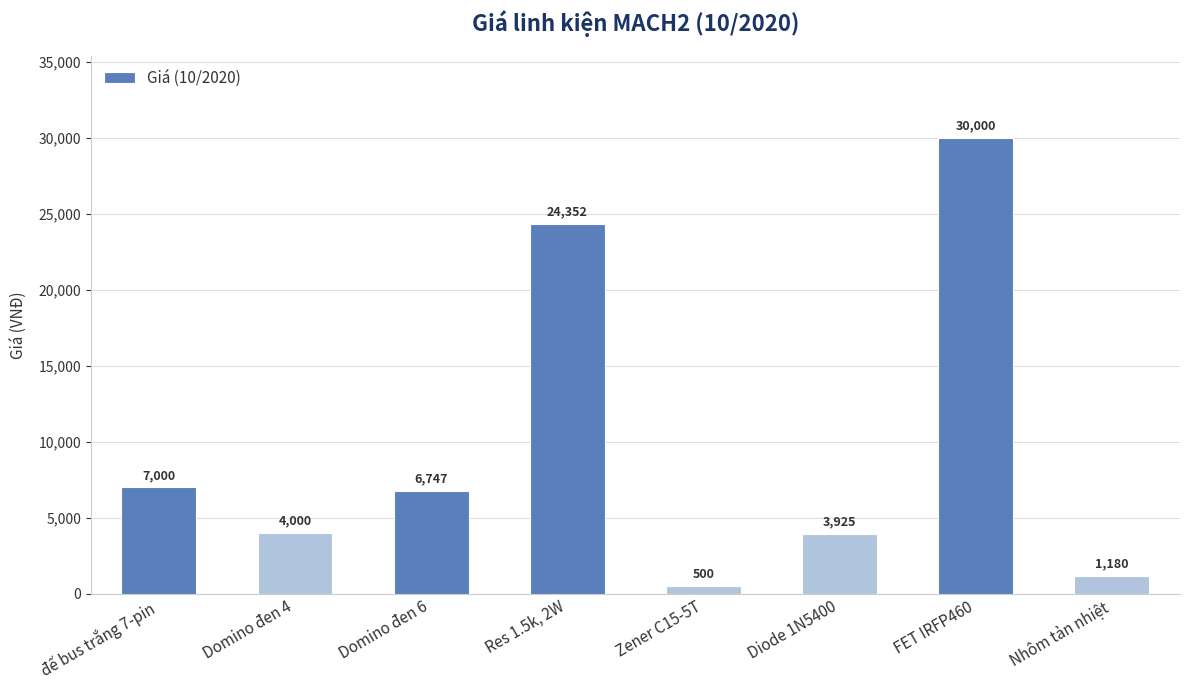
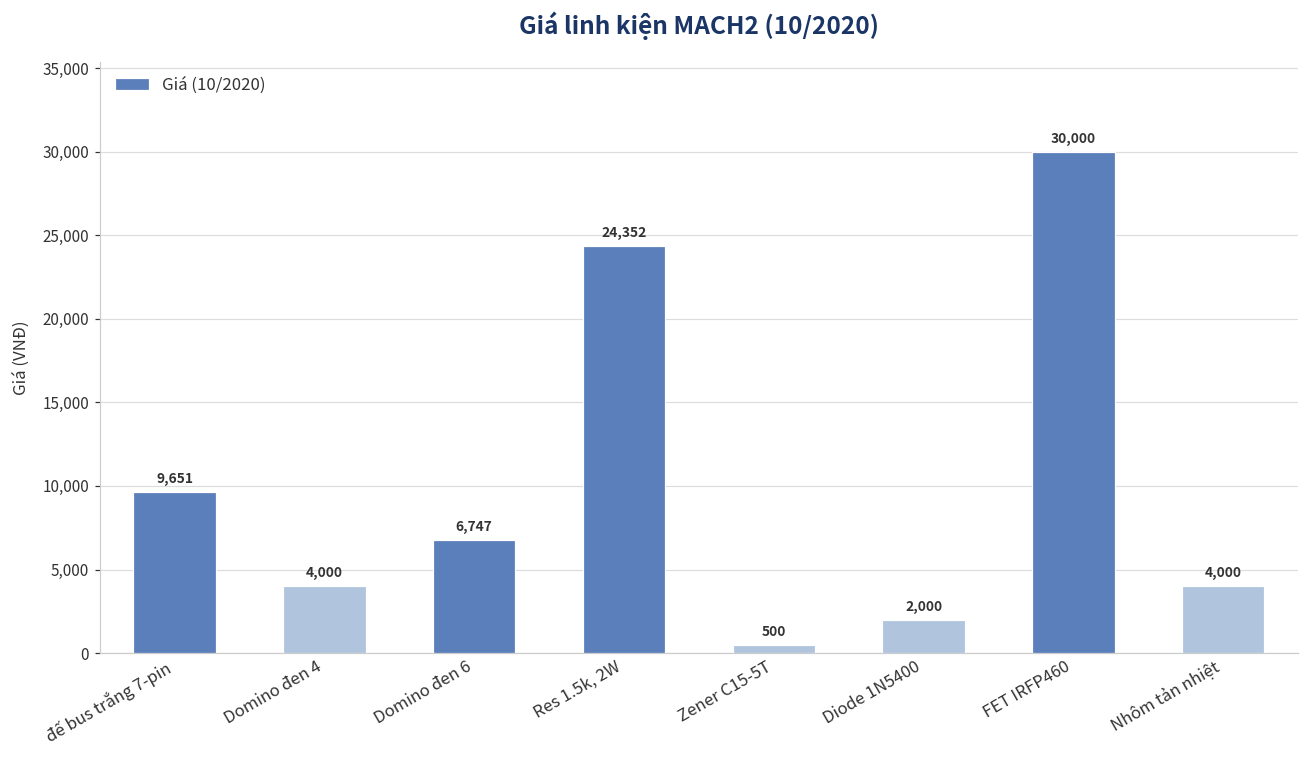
  {
-   "đế bus trắng 7-pin": "7,000",
+   "đế bus trắng 7-pin": "9,651",
    "Domino đen 4": "4,000",
    "Domino đen 6": "6,747",
    "Res 1.5k, 2W": "24,352",
    "Zener C15-5T": "500",
-   "Diode 1N5400": "3,925",
+   "Diode 1N5400": "2,000",
    "FET IRFP460": "30,000",
-   "Nhôm tản nhiệt": "1,180"
+   "Nhôm tản nhiệt": "4,000"
  }
